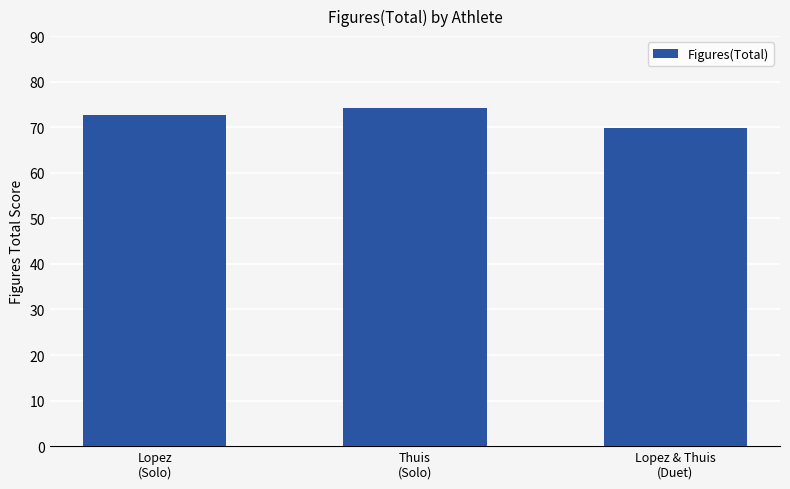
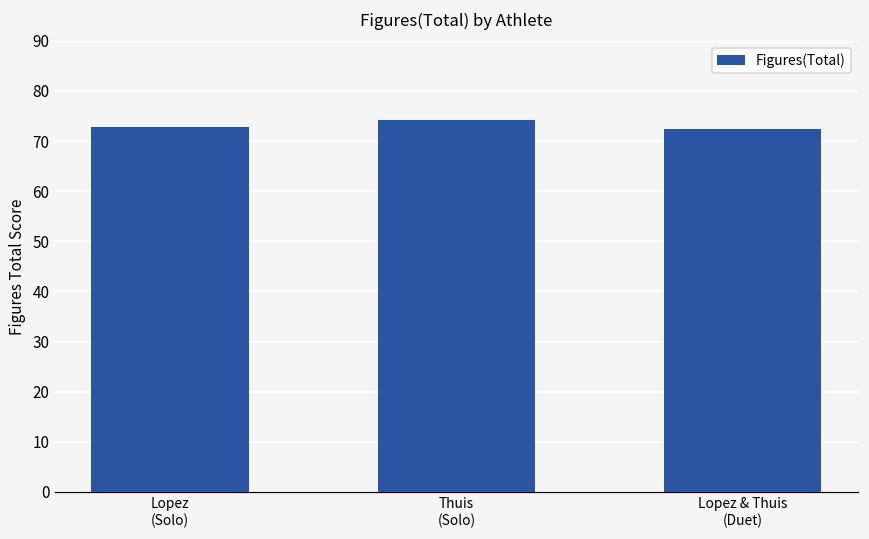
  {
    "Lopez (Solo)": 73,
    "Thuis (Solo)": 74,
-   "Lopez & Thuis (Duet)": 70
+   "Lopez & Thuis (Duet)": 72
  }
